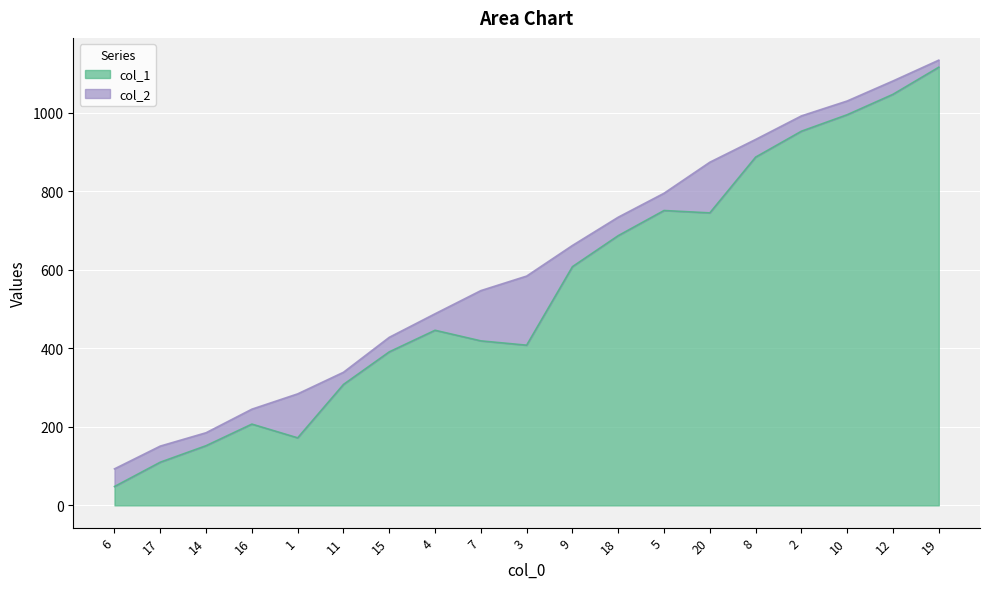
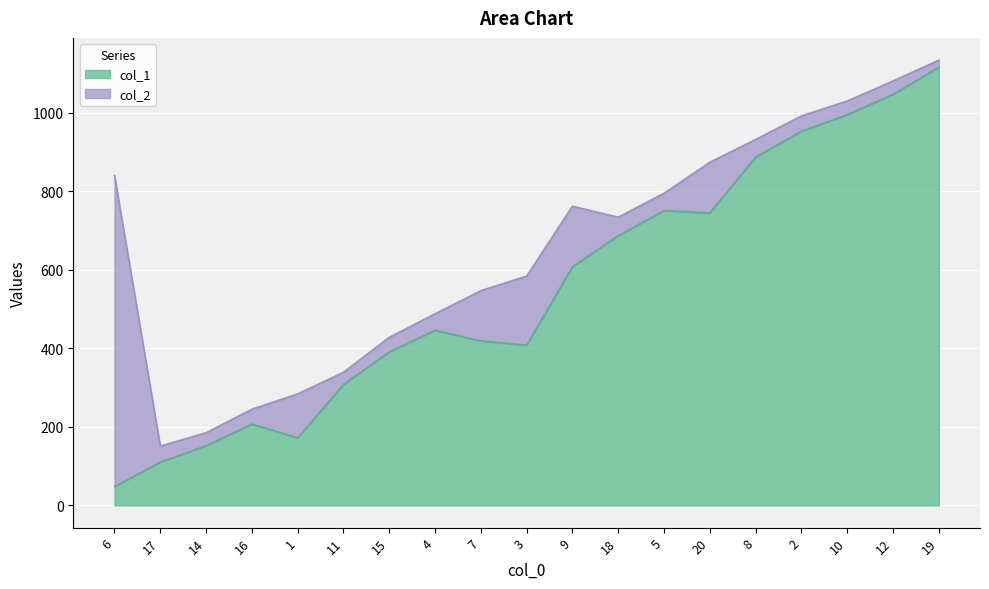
  {
    "col_1": {
      "6": 50,
      "17": 110,
      "14": 150,
      "16": 210,
      "1": 170,
      "11": 310,
      "15": 390,
      "4": 450,
      "7": 420,
      "3": 410,
      "9": 610,
      "18": 690,
      "5": 750,
      "20": 750,
      "8": 890,
      "2": 950,
      "10": 1000,
      "12": 1050,
      "19": 1120
    },
    "col_2": {
-     "6": 90,
+     "6": 840,
      "17": 150,
      "14": 190,
      "16": 250,
      "1": 280,
      "11": 340,
      "15": 430,
      "4": 490,
      "7": 550,
      "3": 580,
-     "9": 660,
+     "9": 760,
      "18": 730,
      "5": 800,
      "20": 870,
      "8": 930,
      "2": 990,
      "10": 1030,
      "12": 1080,
      "19": 1130
    }
  }
